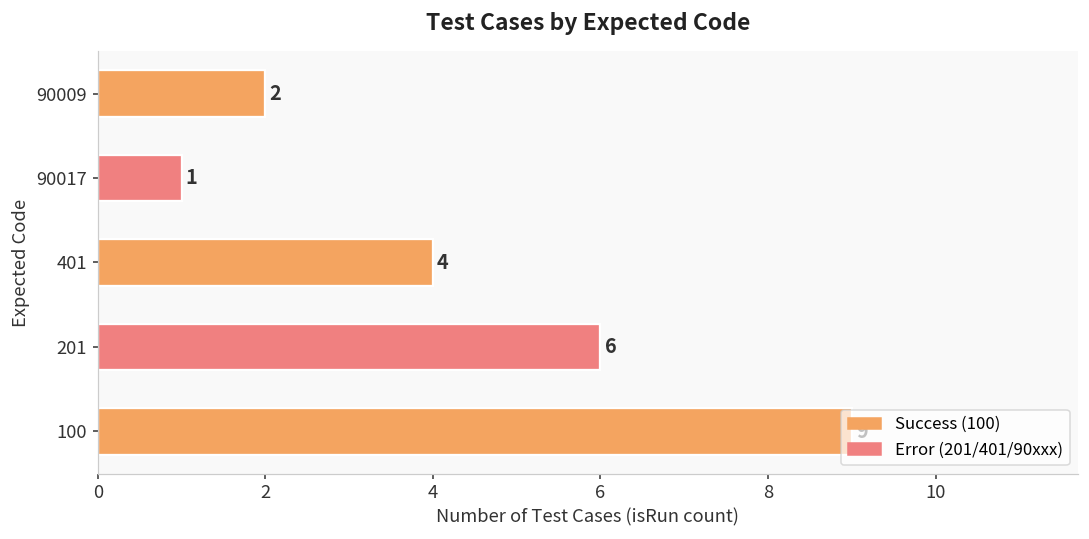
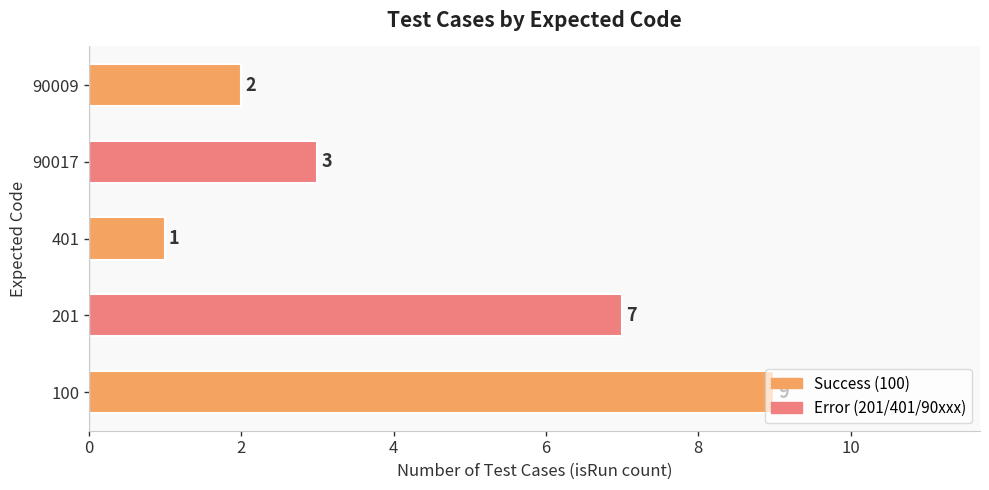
  {
    "90009": 2,
-   "90017": 1,
-   "401": 4,
-   "201": 6
+   "90017": 3,
+   "401": 1,
+   "201": 7
  }
